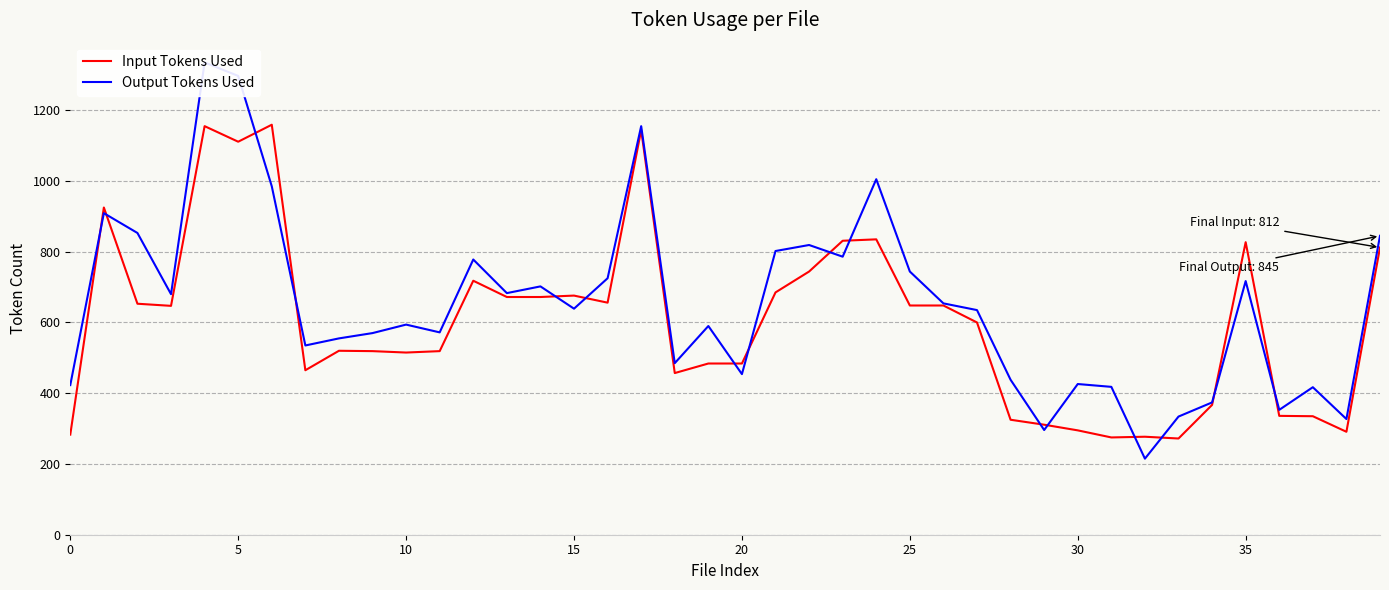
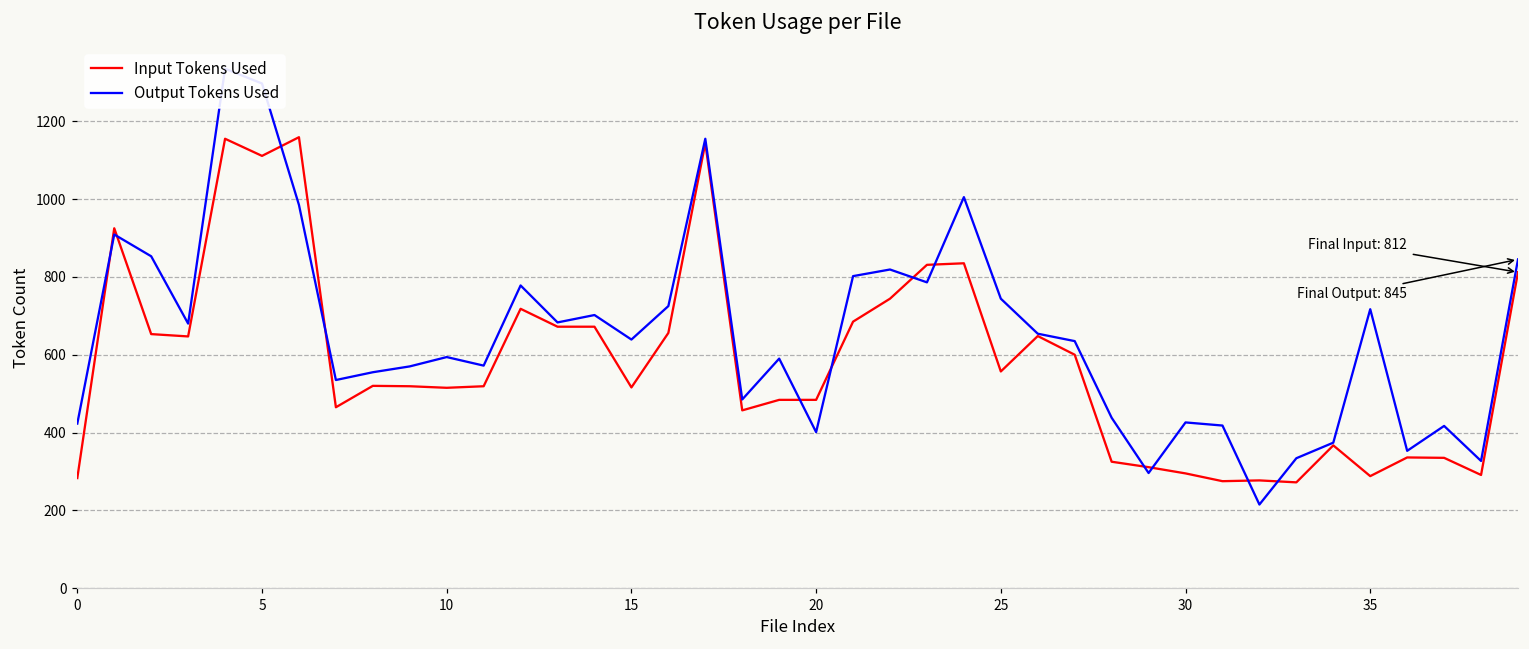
  {
    "Input Tokens Used": {
      "0": 280,
      "5": 1110,
      "10": 520,
-     "15": 680,
+     "15": 520,
      "20": 480,
-     "25": 650,
+     "25": 560,
      "30": 300,
-     "35": 830
+     "35": 290
    },
    "Output Tokens Used": {
      "0": 420,
      "10": 590,
      "15": 640,
-     "20": 450,
+     "20": 400,
      "25": 740,
      "30": 430,
      "35": 720
    }
  }
